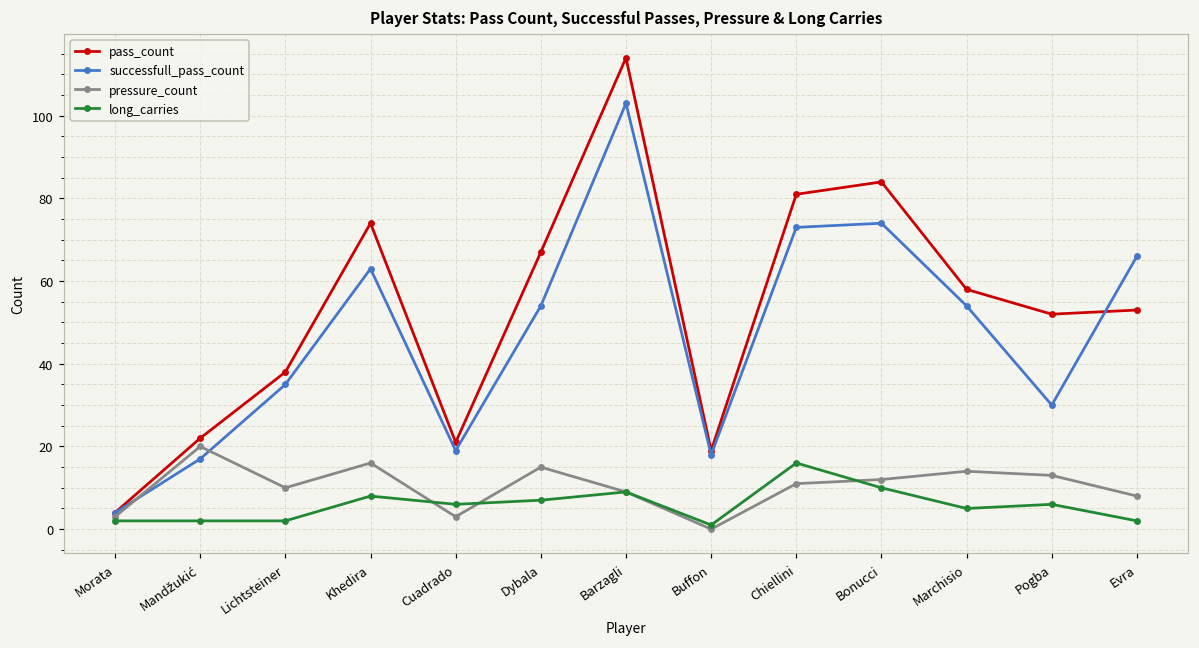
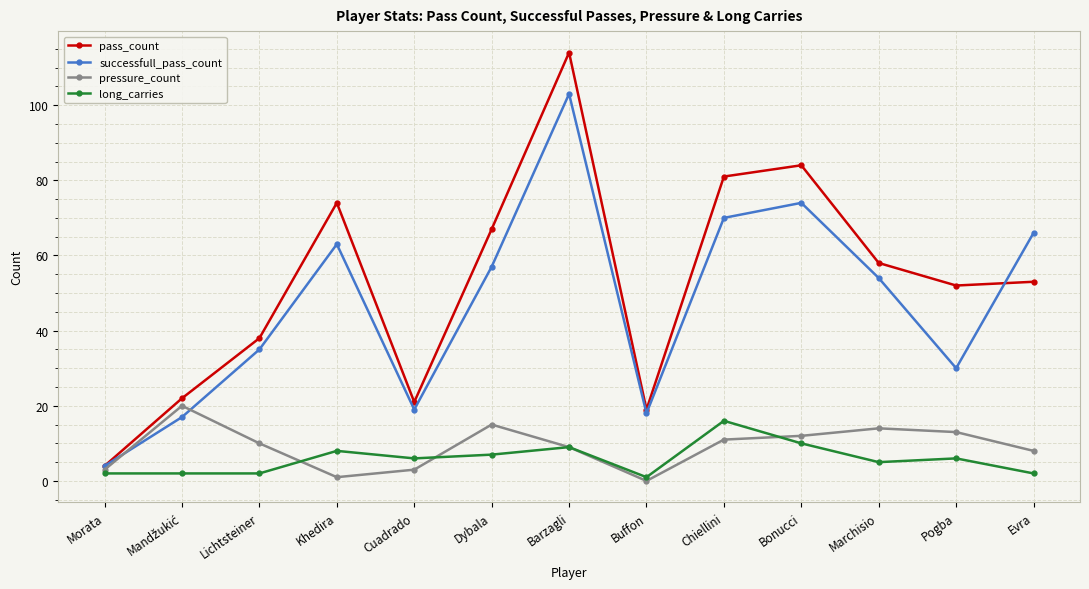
  {
    "pass_count": {
      "Mandžukić": 22,
      "Lichtsteiner": 38,
      "Khedira": 74,
      "Cuadrado": 21,
      "Dybala": 67,
      "Barzagli": 114,
      "Buffon": 19,
      "Chiellini": 81,
      "Bonucci": 84,
      "Marchisio": 58,
      "Pogba": 52,
      "Evra": 53
    },
    "successfull_pass_count": {
      "Mandžukić": 17,
      "Lichtsteiner": 35,
      "Khedira": 63,
      "Cuadrado": 19,
-     "Dybala": 54,
+     "Dybala": 57,
      "Barzagli": 103,
      "Buffon": 18,
-     "Chiellini": 73,
+     "Chiellini": 70,
      "Bonucci": 74,
      "Marchisio": 54,
      "Pogba": 30,
      "Evra": 66
    },
    "pressure_count": {
      "Morata": 3,
      "Mandžukić": 20,
      "Lichtsteiner": 10,
-     "Khedira": 16,
+     "Khedira": 1,
      "Cuadrado": 3,
      "Dybala": 15,
      "Buffon": 0,
      "Chiellini": 11,
      "Bonucci": 12,
      "Marchisio": 14,
      "Pogba": 13,
      "Evra": 8
    },
    "long_carries": {
      "Morata": 2,
      "Mandžukić": 2,
      "Lichtsteiner": 2,
      "Khedira": 8,
      "Cuadrado": 6,
      "Dybala": 7,
      "Buffon": 1,
      "Chiellini": 16,
      "Bonucci": 10,
      "Marchisio": 5,
      "Pogba": 6,
      "Evra": 2
    }
  }
